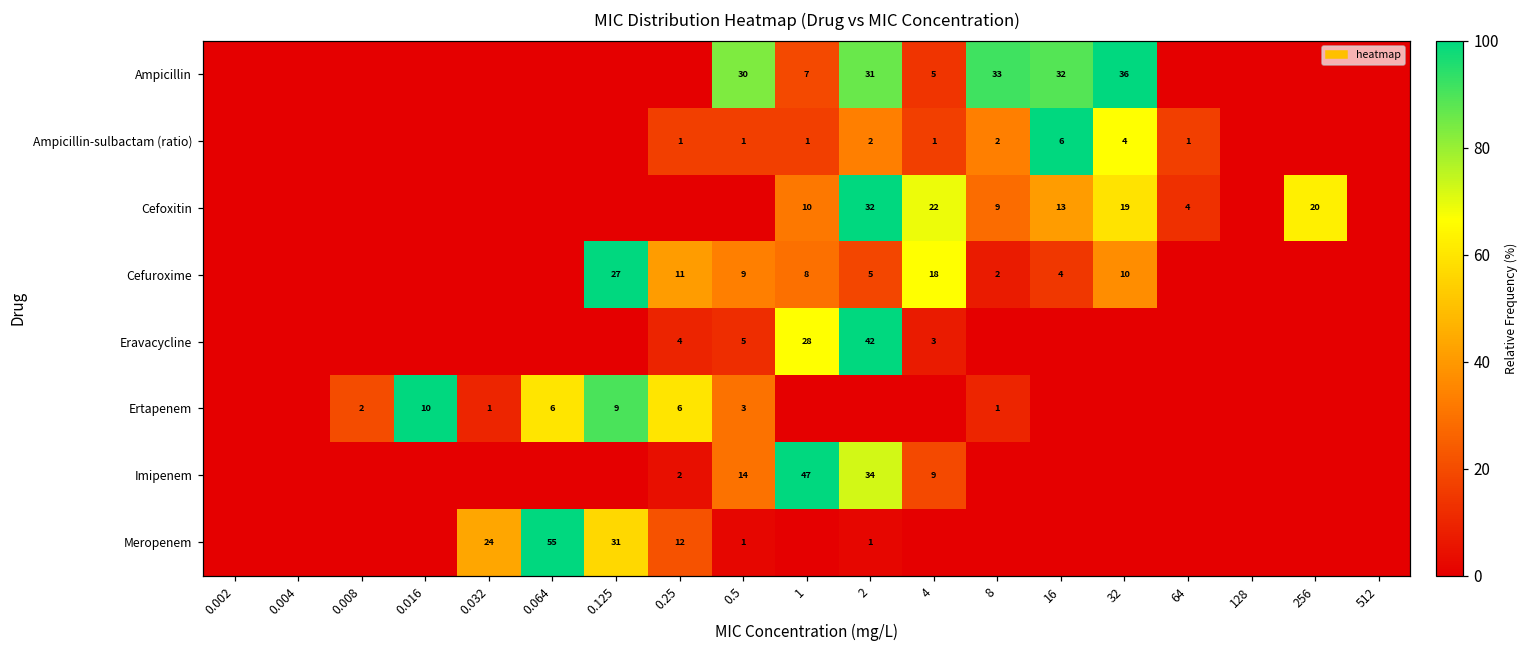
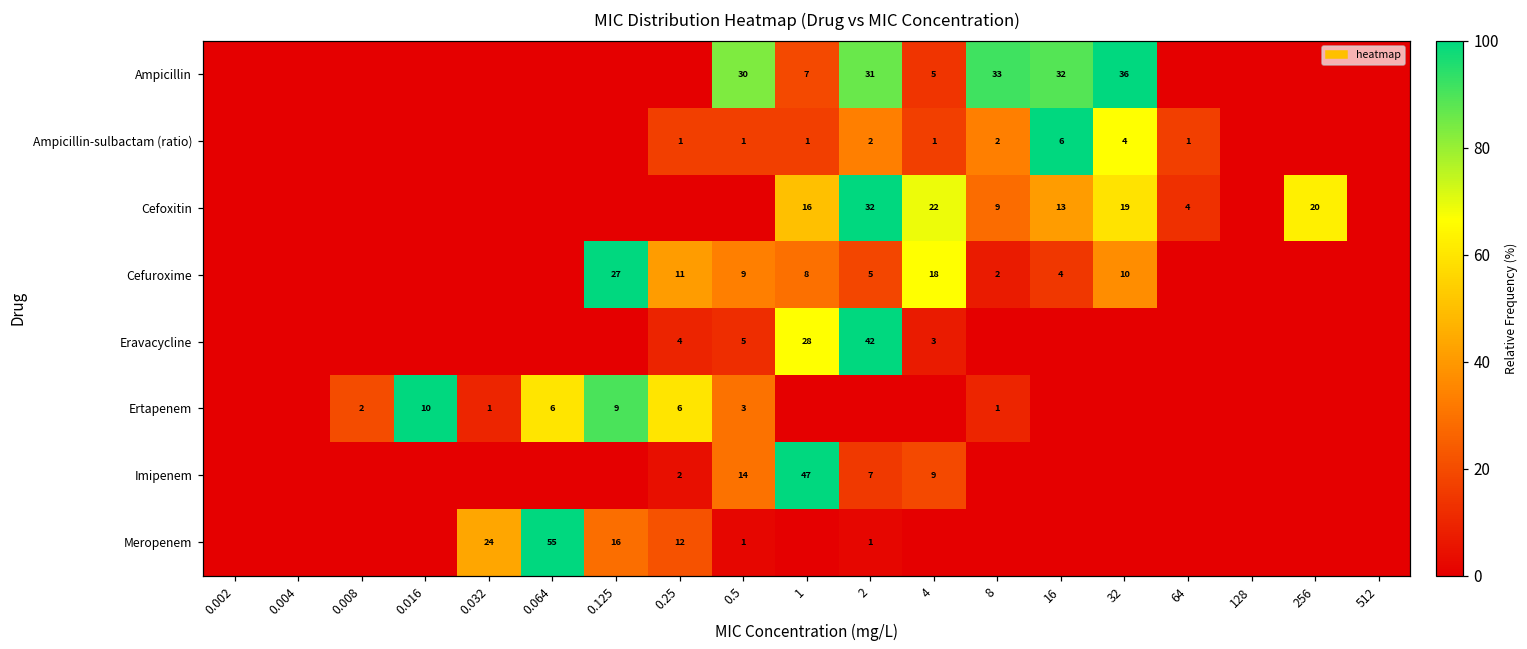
  {
    "Ampicillin": {
      "0.5": 30,
      "1": 7,
      "2": 31,
      "4": 5,
      "8": 33,
      "16": 32,
      "32": 36
    },
    "Ampicillin-sulbactam (ratio)": {
      "0.25": 1,
      "0.5": 1,
      "1": 1,
      "2": 2,
      "4": 1,
      "8": 2,
      "16": 6,
      "32": 4,
      "64": 1
    },
    "Cefoxitin": {
-     "1": 10,
+     "1": 16,
      "2": 32,
      "4": 22,
      "8": 9,
      "16": 13,
      "32": 19,
      "64": 4,
      "256": 20
    },
    "Cefuroxime": {
      "0.125": 27,
      "0.25": 11,
      "0.5": 9,
      "1": 8,
      "2": 5,
      "4": 18,
      "8": 2,
      "16": 4,
      "32": 10
    },
    "Eravacycline": {
      "0.25": 4,
      "0.5": 5,
      "1": 28,
      "2": 42,
      "4": 3
    },
    "Ertapenem": {
      "0.008": 2,
      "0.016": 10,
      "0.032": 1,
      "0.064": 6,
      "0.125": 9,
      "0.25": 6,
      "0.5": 3,
      "8": 1
    },
    "Imipenem": {
      "0.25": 2,
      "0.5": 14,
      "1": 47,
-     "2": 34,
+     "2": 7,
      "4": 9
    },
    "Meropenem": {
      "0.032": 24,
      "0.064": 55,
-     "0.125": 31,
+     "0.125": 16,
      "0.25": 12,
      "0.5": 1,
      "2": 1
    }
  }
